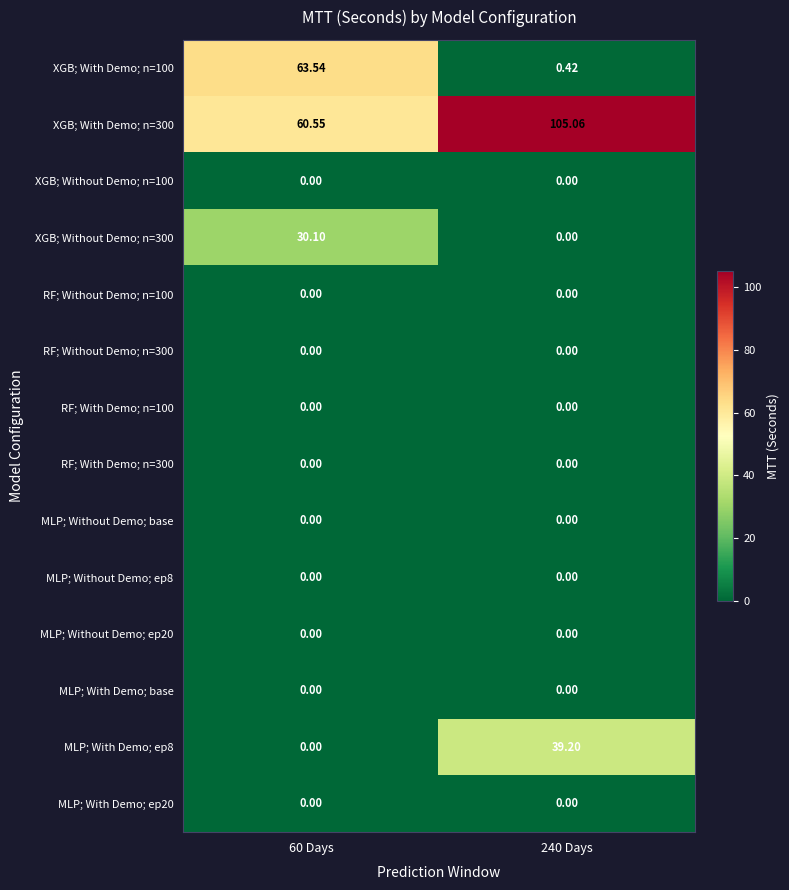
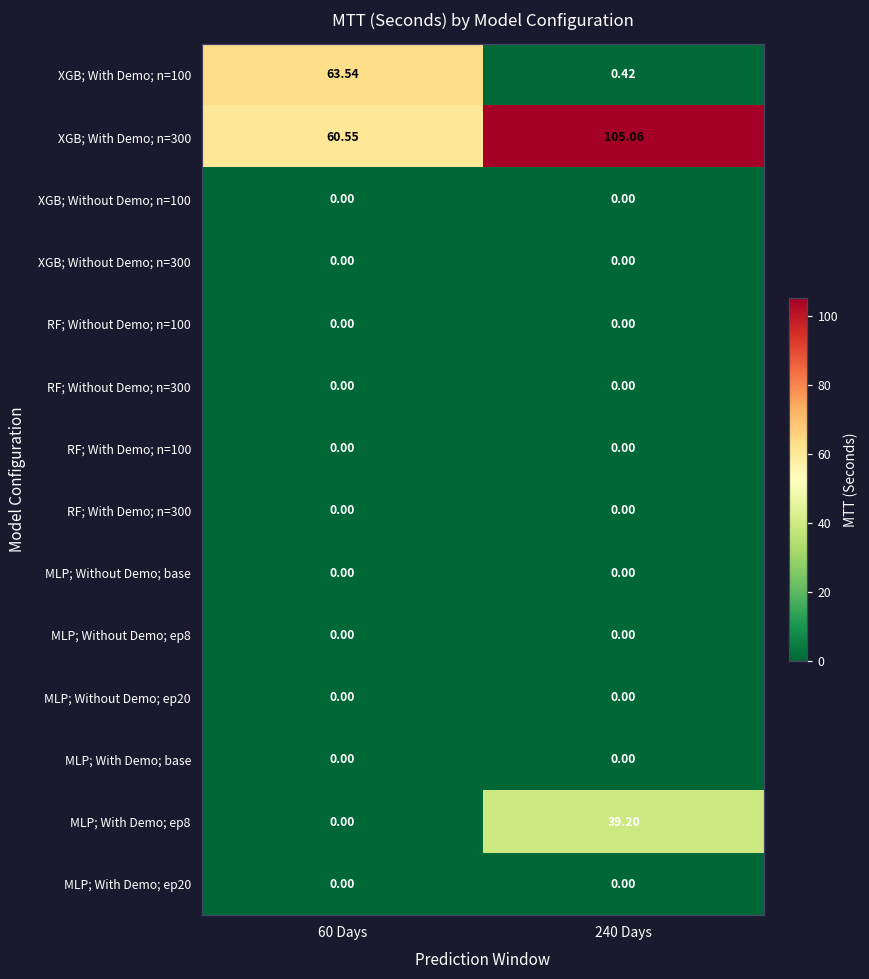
  {
    "XGB; With Demo; n=100": {
      "60 Days": 63.54,
      "240 Days": 0.42
    },
    "XGB; With Demo; n=300": {
      "60 Days": 60.55,
      "240 Days": 105.06
    },
    "XGB; Without Demo; n=100": {
      "60 Days": 0.00,
      "240 Days": 0.00
    },
    "XGB; Without Demo; n=300": {
-     "60 Days": 30.10,
+     "60 Days": 0.00,
      "240 Days": 0.00
    },
    "RF; Without Demo; n=100": {
      "60 Days": 0.00,
      "240 Days": 0.00
    },
    "RF; Without Demo; n=300": {
      "60 Days": 0.00,
      "240 Days": 0.00
    },
    "RF; With Demo; n=100": {
      "60 Days": 0.00,
      "240 Days": 0.00
    },
    "RF; With Demo; n=300": {
      "60 Days": 0.00,
      "240 Days": 0.00
    },
    "MLP; Without Demo; base": {
      "60 Days": 0.00,
      "240 Days": 0.00
    },
    "MLP; Without Demo; ep8": {
      "60 Days": 0.00,
      "240 Days": 0.00
    },
    "MLP; Without Demo; ep20": {
      "60 Days": 0.00,
      "240 Days": 0.00
    },
    "MLP; With Demo; base": {
      "60 Days": 0.00,
      "240 Days": 0.00
    },
    "MLP; With Demo; ep8": {
      "60 Days": 0.00,
      "240 Days": 39.20
    },
    "MLP; With Demo; ep20": {
      "60 Days": 0.00,
      "240 Days": 0.00
    }
  }
